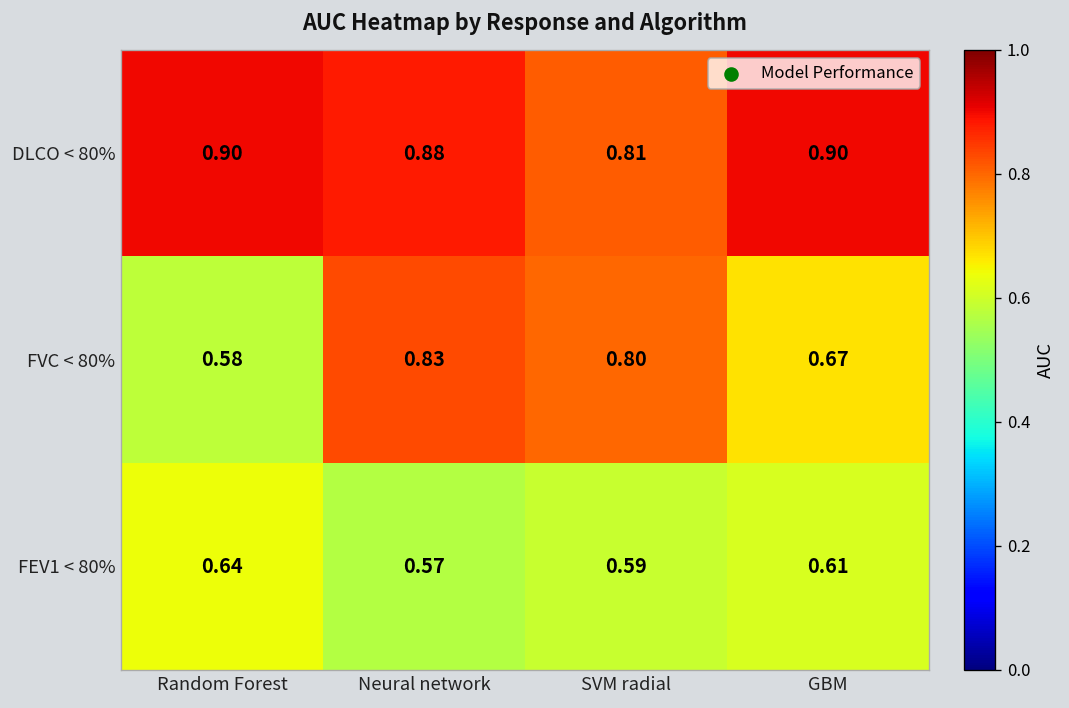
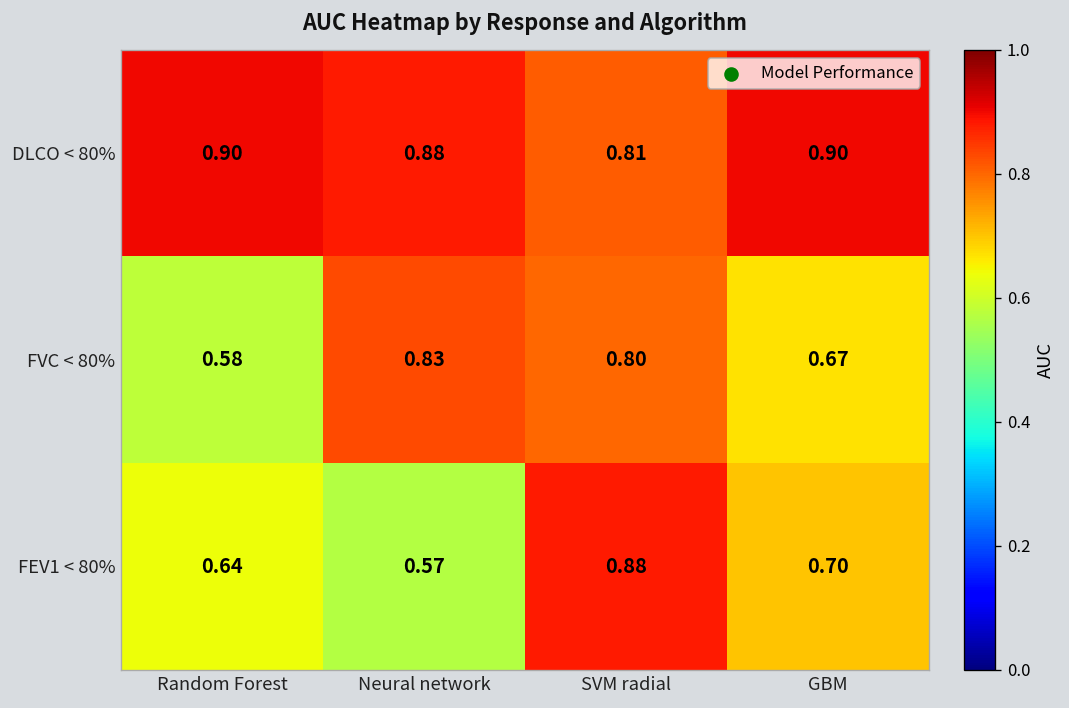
  {
    "DLCO < 80%": {
      "Random Forest": 0.90,
      "Neural network": 0.88,
      "SVM radial": 0.81,
      "GBM": 0.90
    },
    "FVC < 80%": {
      "Random Forest": 0.58,
      "Neural network": 0.83,
      "SVM radial": 0.80,
      "GBM": 0.67
    },
    "FEV1 < 80%": {
      "Random Forest": 0.64,
      "Neural network": 0.57,
-     "SVM radial": 0.59,
-     "GBM": 0.61
+     "SVM radial": 0.88,
+     "GBM": 0.70
    }
  }
